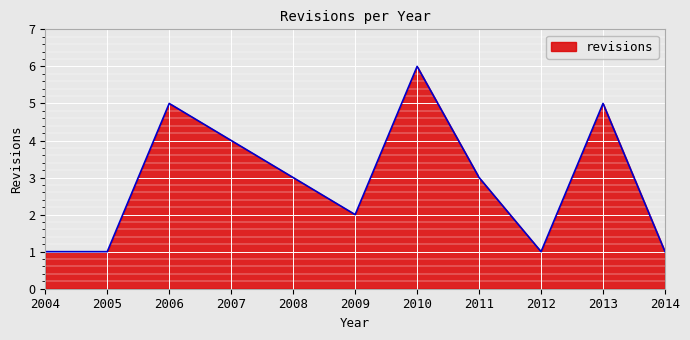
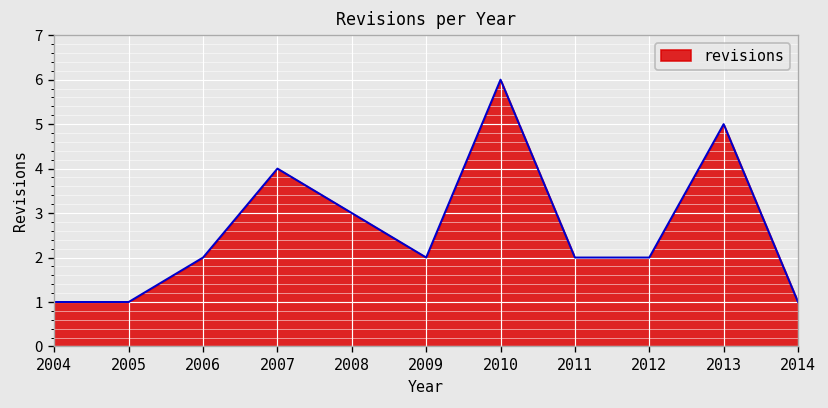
  {
    "2004": 1,
    "2005": 1,
-   "2006": 5,
+   "2006": 2,
    "2007": 4,
    "2008": 3,
    "2009": 2,
    "2010": 6,
-   "2011": 3,
-   "2012": 1,
+   "2011": 2,
+   "2012": 2,
    "2013": 5,
    "2014": 1
  }
